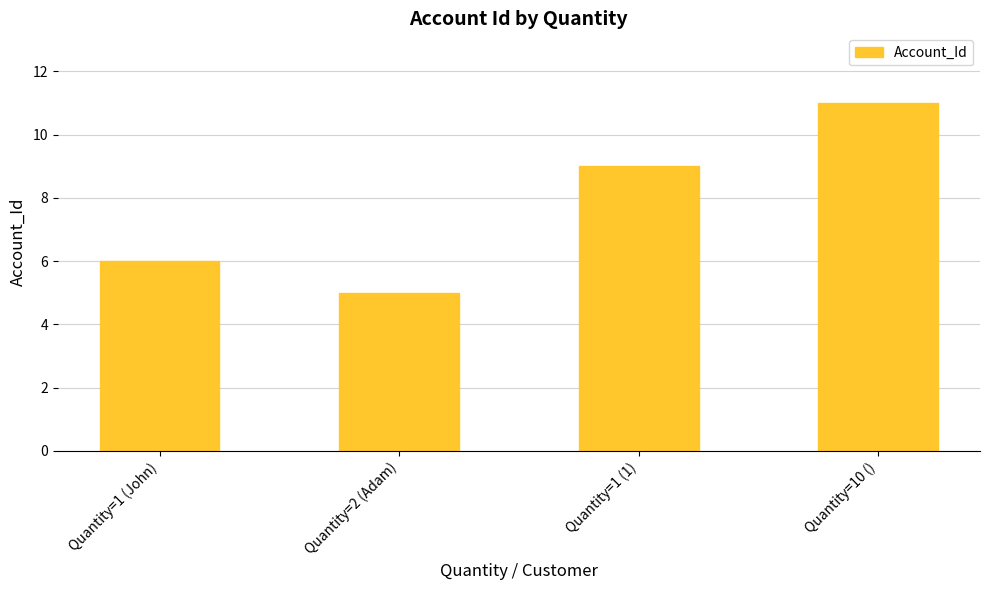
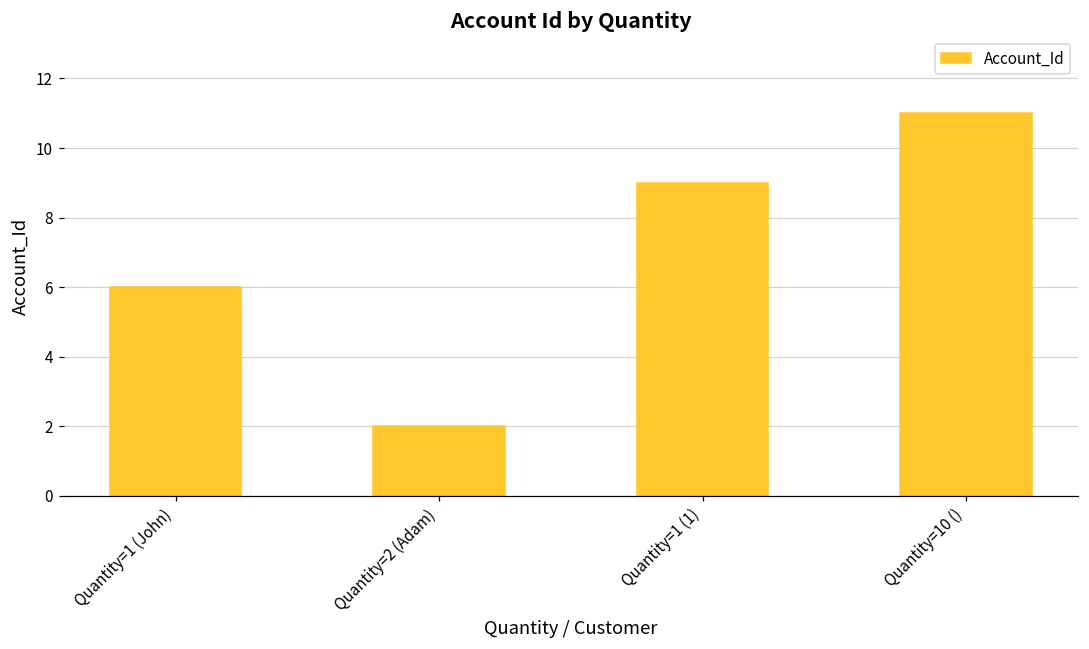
  {
    "Quantity=1 (John)": 6,
-   "Quantity=2 (Adam)": 5,
+   "Quantity=2 (Adam)": 2,
    "Quantity=1 (1)": 9,
    "Quantity=10 ()": 11
  }
